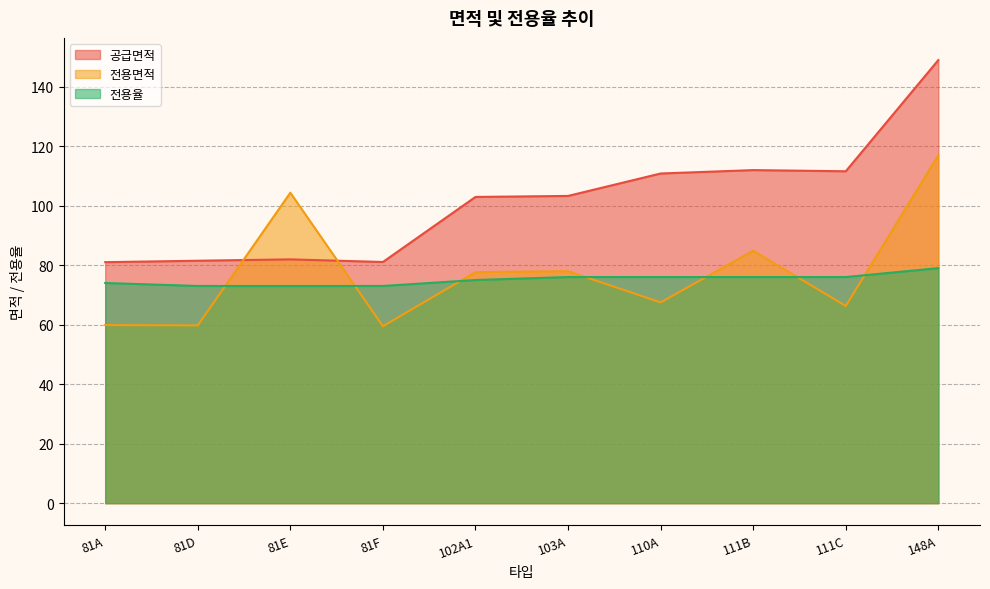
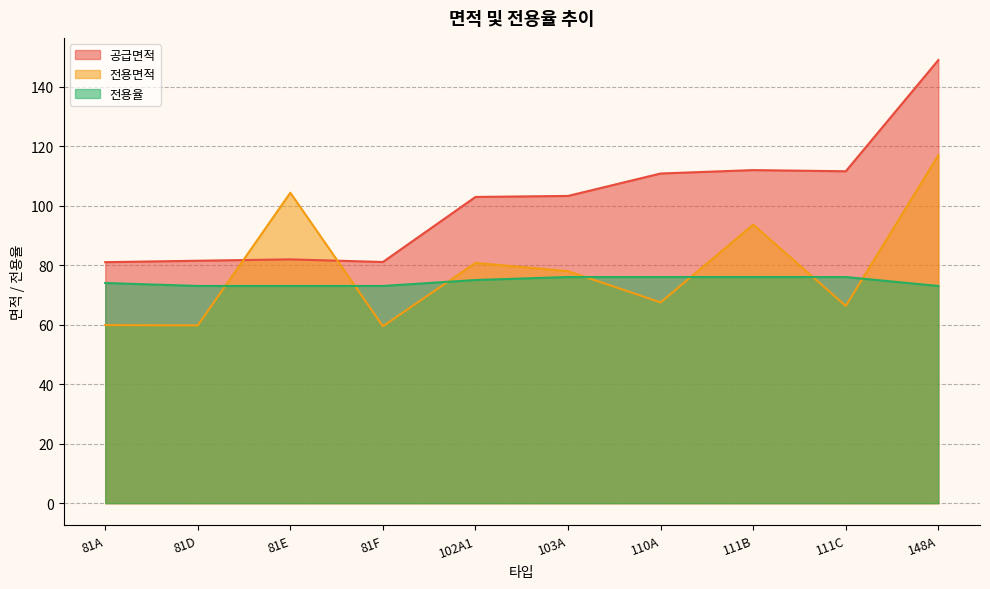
  {
    "공급면적": {
      "81A": 81,
      "81D": 81,
      "81E": 82,
      "81F": 81,
      "102A1": 103,
      "103A": 103,
      "110A": 111,
      "111B": 112,
      "111C": 112,
      "148A": 149
    },
    "전용면적": {
      "81A": 60,
      "81D": 60,
      "81E": 104,
      "81F": 59,
-     "102A1": 78,
+     "102A1": 81,
      "103A": 78,
      "110A": 67,
-     "111B": 85,
+     "111B": 94,
      "111C": 66,
      "148A": 117
    },
    "전용율": {
      "81A": 74,
      "81D": 73,
      "81E": 73,
      "81F": 73,
      "102A1": 75,
      "103A": 76,
      "110A": 76,
      "111B": 76,
      "111C": 76,
-     "148A": 79
+     "148A": 73
    }
  }
